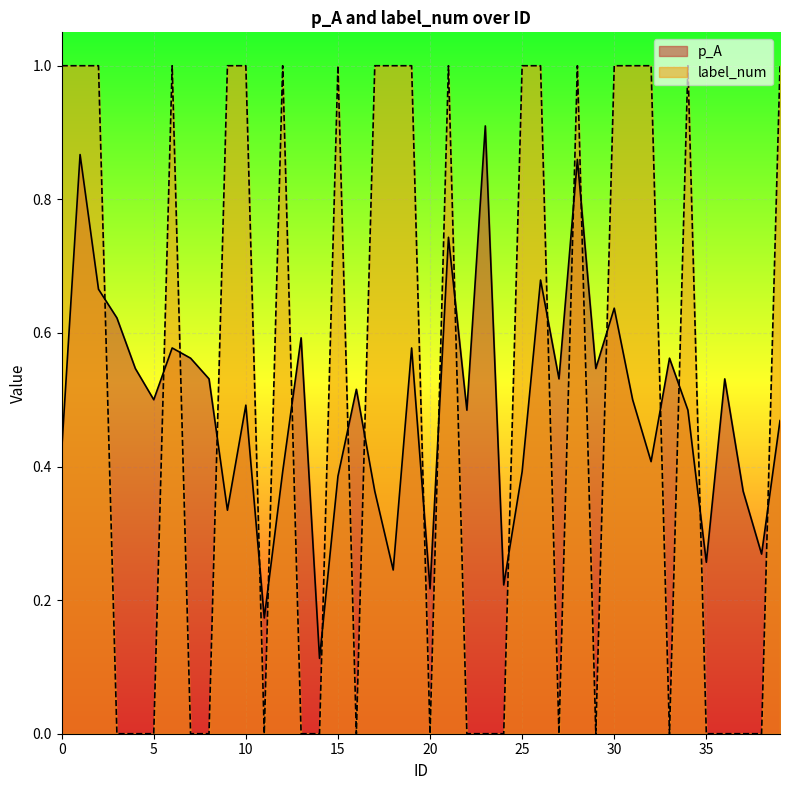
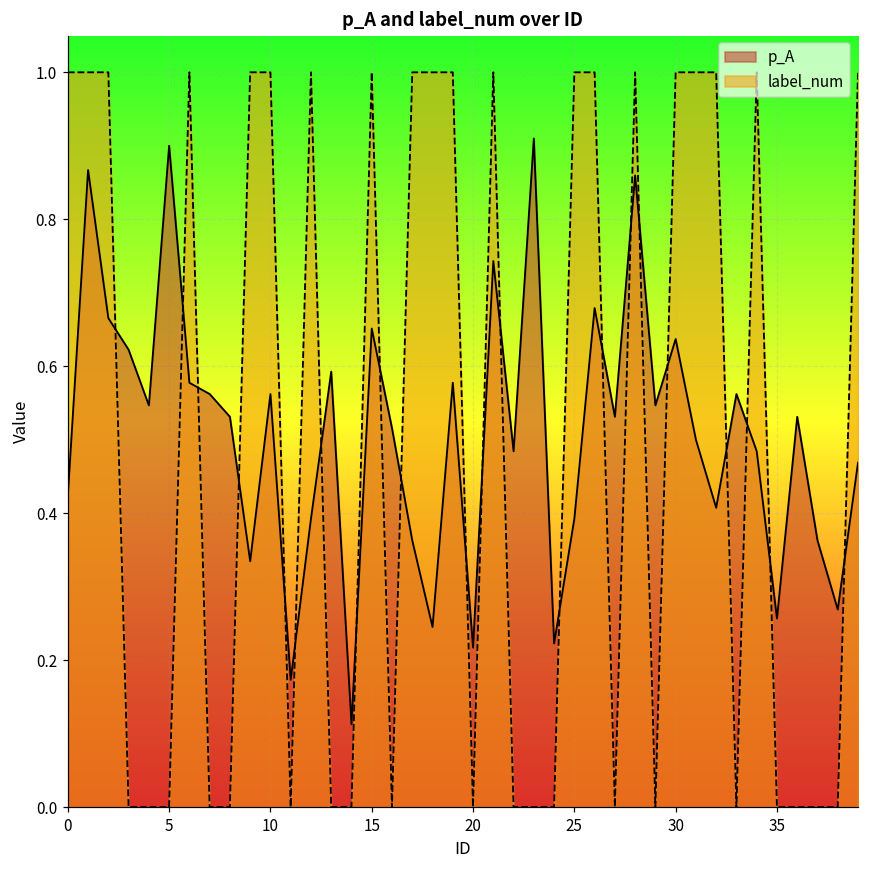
  {
    "p_A": {
      "0": 0.42,
-     "5": 0.5,
-     "10": 0.49,
-     "15": 0.39,
+     "5": 0.9,
+     "10": 0.56,
+     "15": 0.65,
      "20": 0.22,
      "25": 0.39,
      "30": 0.64,
      "35": 0.26
    },
    "label_num": {
      "0": 1.00,
      "5": 0.00,
      "10": 1.00,
      "15": 1.00,
      "20": 0.00,
      "25": 1.00,
      "30": 1.00,
      "35": 0.00
    }
  }
